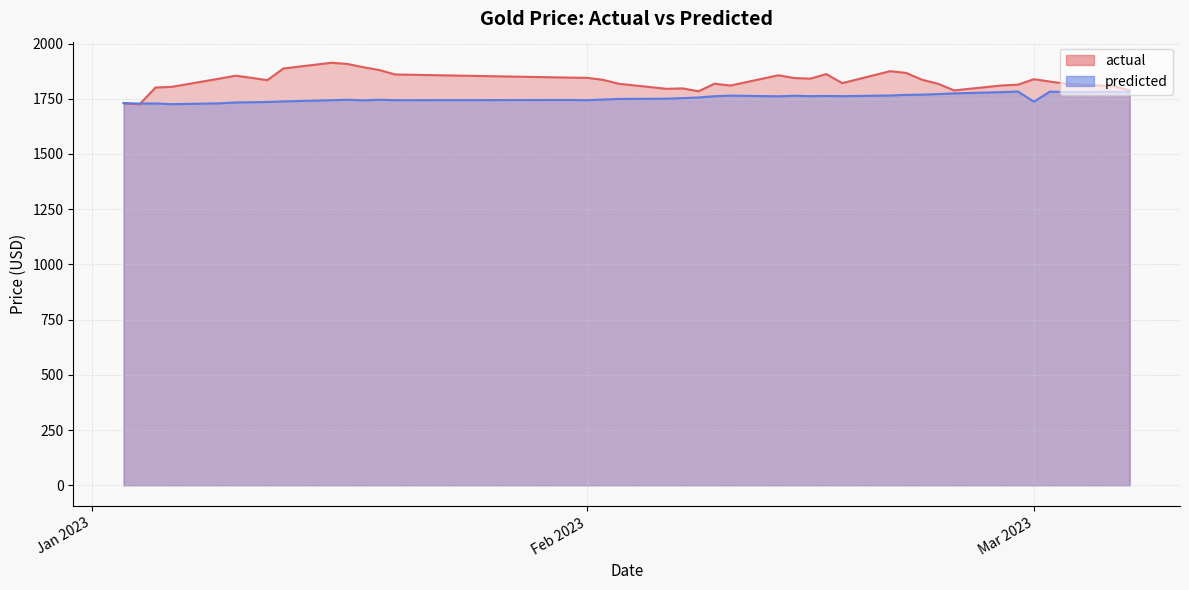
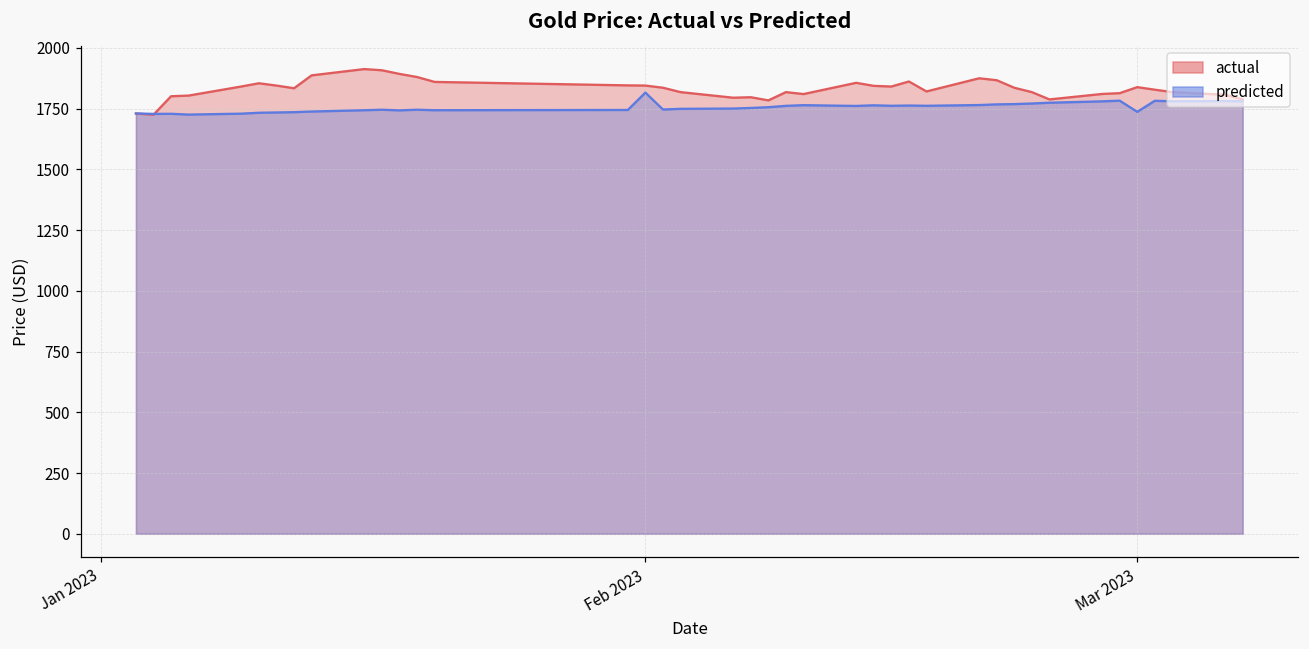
  {
    "actual": {
      "Feb 2023": 1840,
      "Mar 2023": 1840
    },
    "predicted": {
-     "Feb 2023": 1740,
+     "Feb 2023": 1820,
      "Mar 2023": 1740
    }
  }
